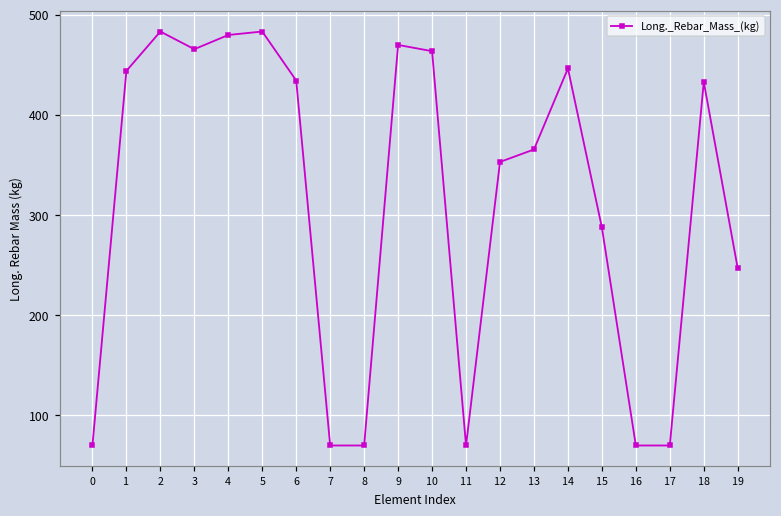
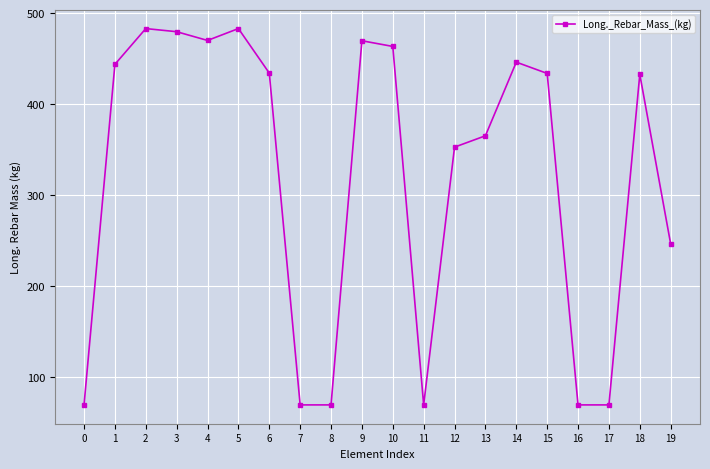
  {
    "0": 70,
    "1": 440,
    "2": 480,
-   "3": 470,
-   "4": 480,
+   "3": 480,
+   "4": 470,
    "5": 480,
    "6": 430,
    "7": 70,
    "8": 70,
    "9": 470,
    "10": 460,
    "11": 70,
    "12": 350,
    "13": 370,
    "14": 450,
-   "15": 290,
+   "15": 430,
    "16": 70,
    "17": 70,
    "18": 430,
    "19": 250
  }
